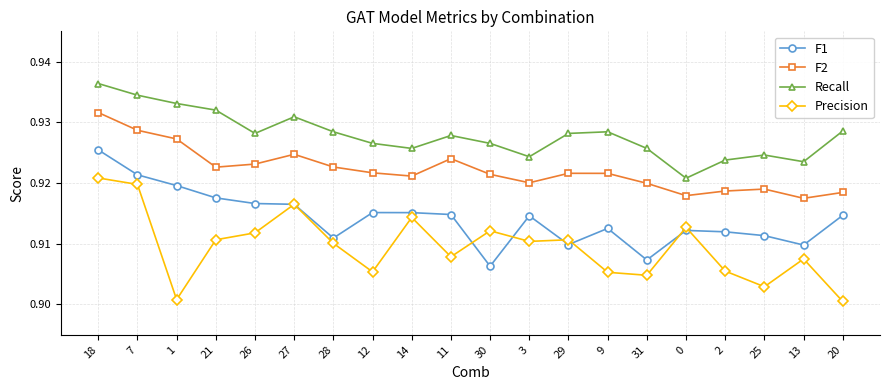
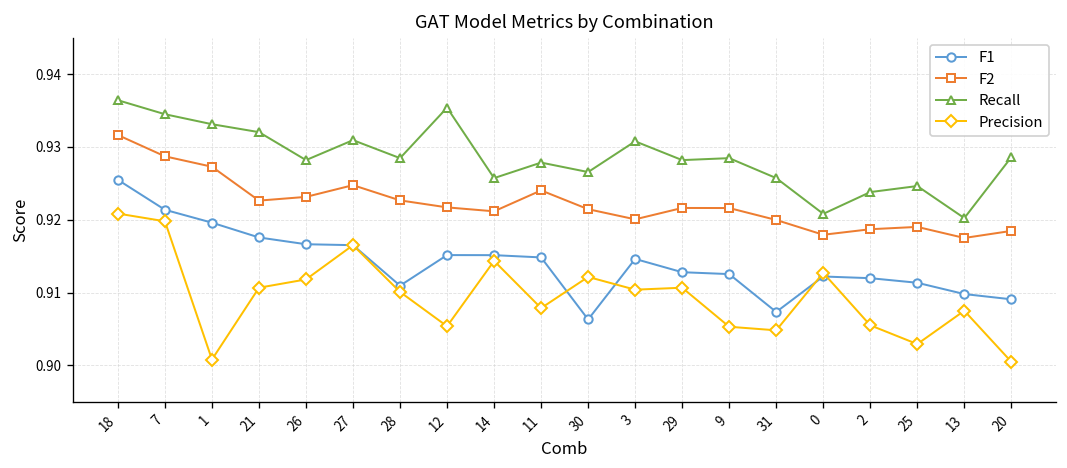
  {
    "F1": {
      "18": 0.925,
      "7": 0.921,
      "1": 0.920,
      "21": 0.918,
      "26": 0.917,
      "28": 0.911,
      "12": 0.915,
      "14": 0.915,
      "11": 0.915,
      "30": 0.906,
      "3": 0.915,
-     "29": 0.910,
+     "29": 0.913,
      "9": 0.913,
      "31": 0.907,
      "0": 0.912,
      "2": 0.912,
      "25": 0.911,
      "13": 0.910,
-     "20": 0.915
+     "20": 0.909
    },
    "F2": {
      "18": 0.932,
      "7": 0.929,
      "1": 0.927,
      "21": 0.923,
      "26": 0.923,
      "27": 0.925,
      "28": 0.923,
      "12": 0.922,
      "14": 0.921,
      "11": 0.924,
      "30": 0.921,
      "3": 0.920,
      "29": 0.922,
      "9": 0.922,
      "31": 0.920,
      "0": 0.918,
      "2": 0.919,
      "25": 0.919,
      "13": 0.917,
      "20": 0.918
    },
    "Recall": {
      "18": 0.936,
      "7": 0.934,
      "1": 0.933,
      "21": 0.932,
      "26": 0.928,
      "27": 0.931,
      "28": 0.928,
-     "12": 0.927,
+     "12": 0.935,
      "14": 0.926,
      "11": 0.928,
      "30": 0.927,
-     "3": 0.924,
+     "3": 0.931,
      "29": 0.928,
      "9": 0.928,
      "31": 0.926,
      "0": 0.921,
      "2": 0.924,
      "25": 0.925,
-     "13": 0.924,
+     "13": 0.920,
      "20": 0.929
    },
    "Precision": {
      "18": 0.921,
      "7": 0.920,
      "1": 0.901,
      "21": 0.911,
      "26": 0.912,
      "28": 0.910,
      "12": 0.905,
      "14": 0.914,
      "11": 0.908,
      "30": 0.912,
      "3": 0.910,
      "29": 0.911,
      "9": 0.905,
      "31": 0.905,
      "0": 0.913,
      "2": 0.906,
      "25": 0.903,
      "13": 0.908,
      "20": 0.900
    }
  }
